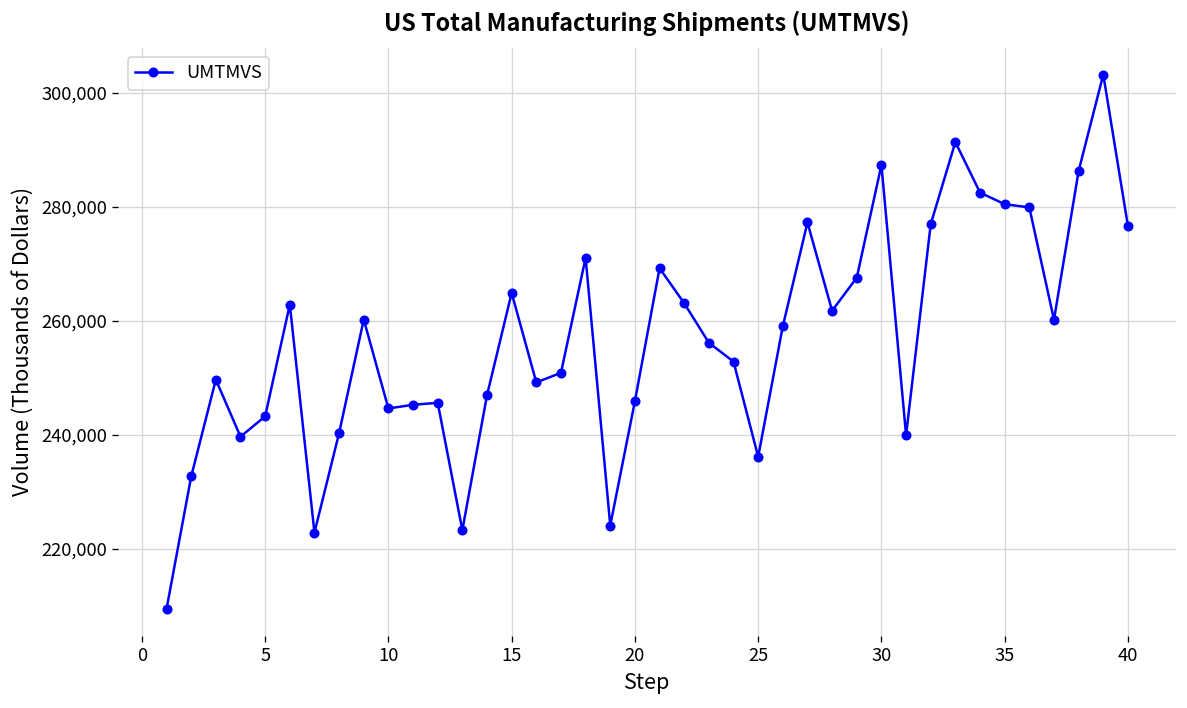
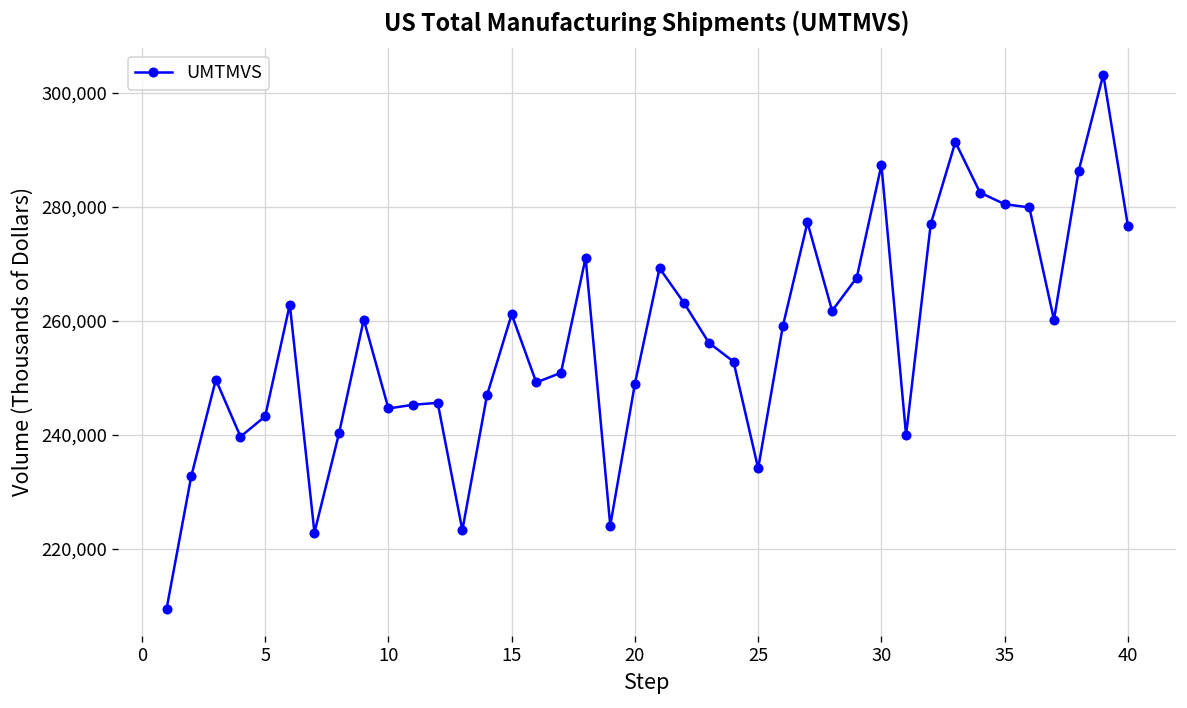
  {
    "5": "243,000",
    "10": "245,000",
-   "15": "265,000",
-   "20": "246,000",
-   "25": "236,000",
+   "15": "261,000",
+   "20": "249,000",
+   "25": "234,000",
    "30": "287,000",
    "35": "280,000",
    "40": "277,000"
  }
